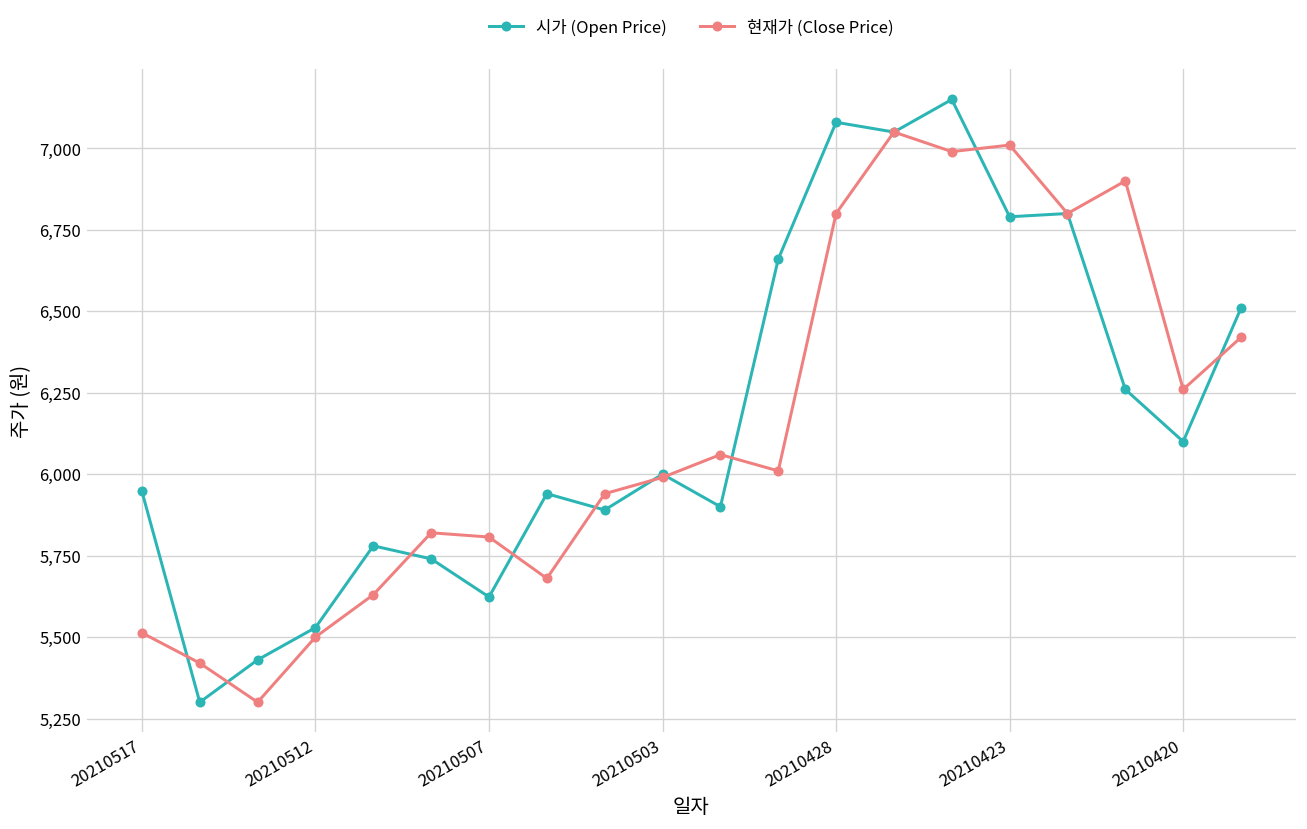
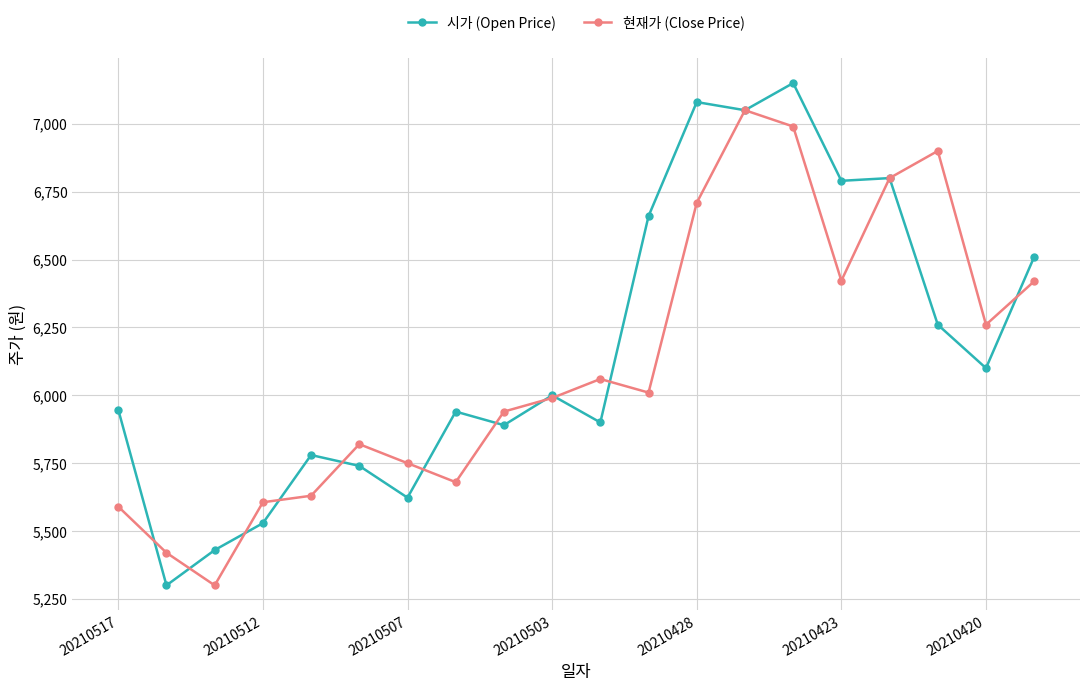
  {
    "시가 (Open Price)": {
      "20210517": "5,950",
      "20210512": "5,530",
      "20210507": "5,620",
      "20210503": "6,000",
      "20210428": "7,080",
      "20210423": "6,790",
      "20210420": "6,100"
    },
    "현재가 (Close Price)": {
-     "20210517": "5,510",
-     "20210512": "5,500",
-     "20210507": "5,810",
+     "20210517": "5,590",
+     "20210512": "5,610",
+     "20210507": "5,750",
      "20210503": "5,990",
-     "20210428": "6,800",
-     "20210423": "7,010",
+     "20210428": "6,710",
+     "20210423": "6,420",
      "20210420": "6,260"
    }
  }
